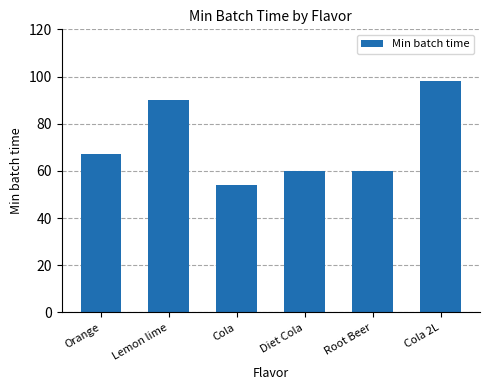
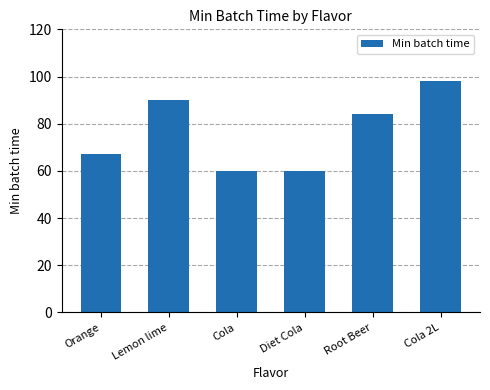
  {
    "Orange": 67,
    "Lemon lime": 90,
-   "Cola": 54,
+   "Cola": 60,
    "Diet Cola": 60,
-   "Root Beer": 60,
+   "Root Beer": 84,
    "Cola 2L": 98
  }
